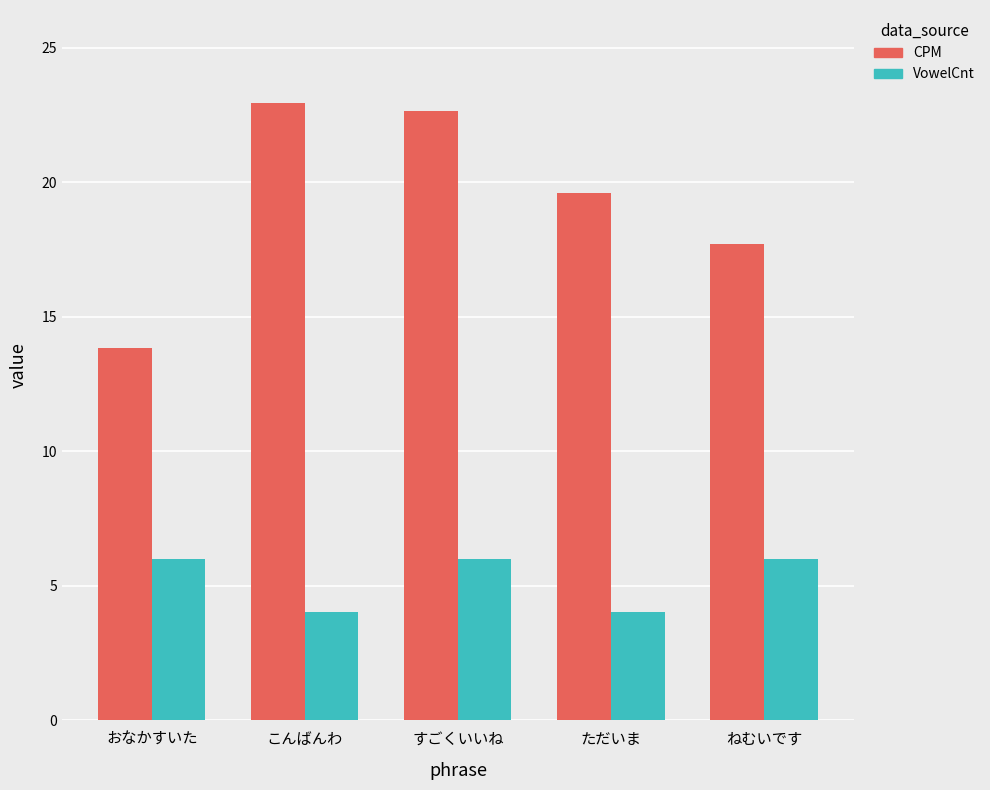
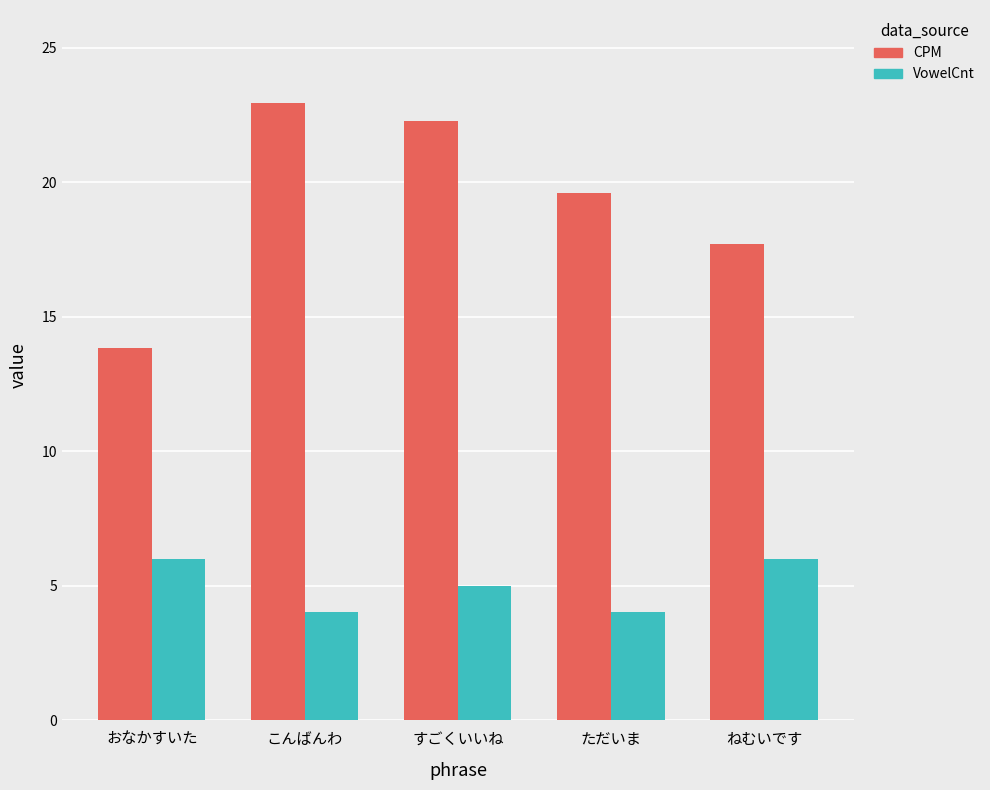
  {
    "CPM": {
      "おなかすいた": 13.8,
      "こんばんわ": 23.0,
-     "すごくいいね": 22.7,
+     "すごくいいね": 22.3,
      "ただいま": 19.6,
      "ねむいです": 17.7
    },
    "VowelCnt": {
      "おなかすいた": 6,
      "こんばんわ": 4,
-     "すごくいいね": 6,
+     "すごくいいね": 5,
      "ただいま": 4,
      "ねむいです": 6
    }
  }
